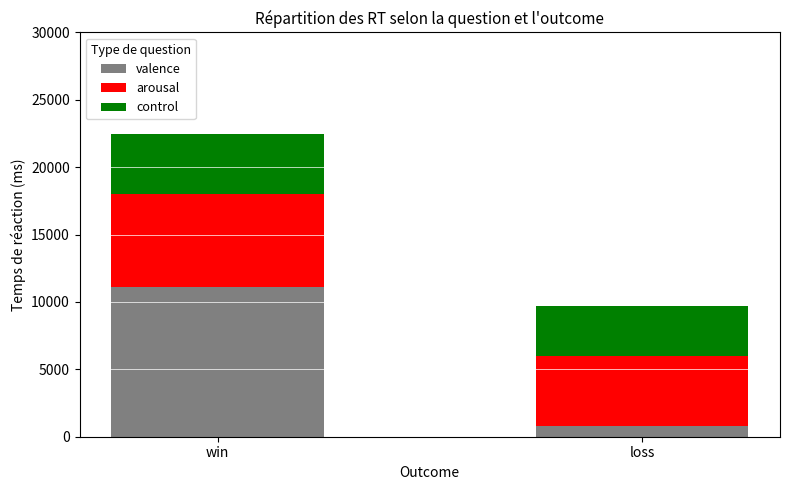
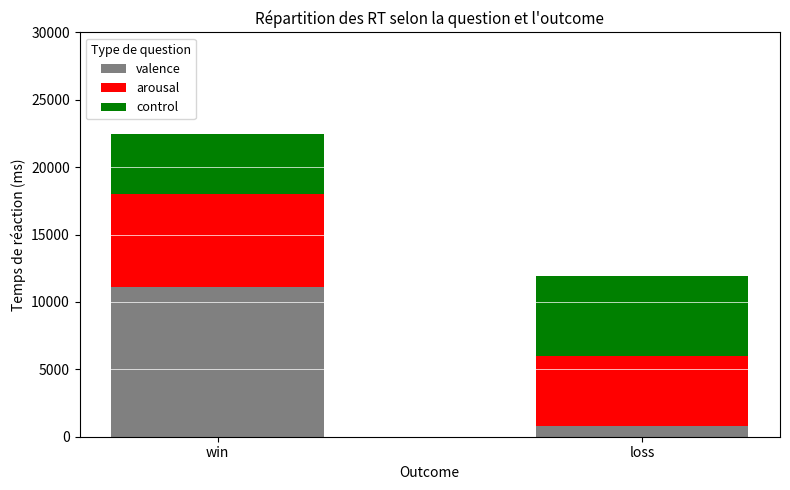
  {
    "valence": {
      "win": 11100,
      "loss": 800
    },
    "arousal": {
      "win": 6900,
      "loss": 5200
    },
    "control": {
      "win": 4500,
-     "loss": 3700
+     "loss": 5900
    }
  }
